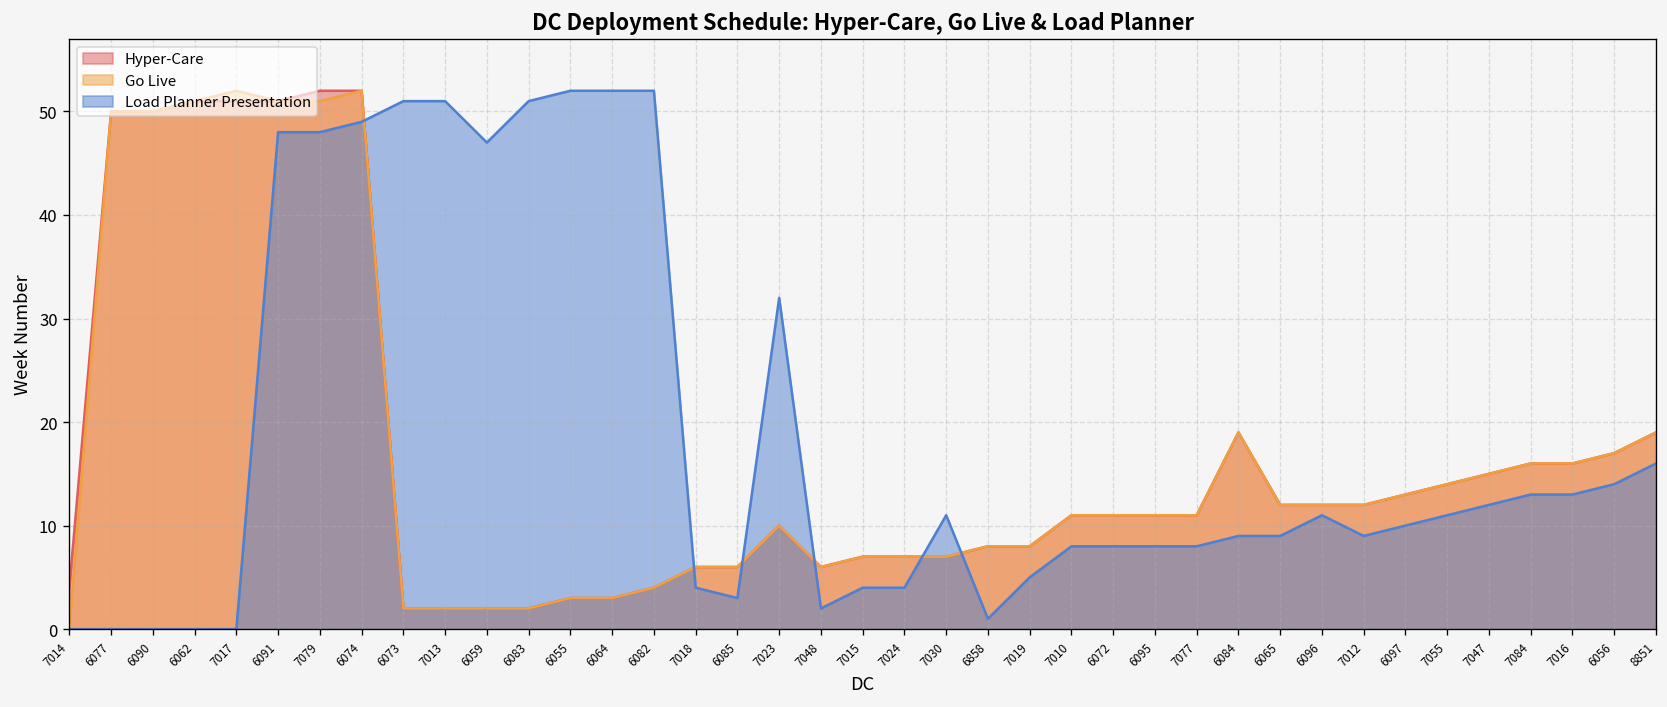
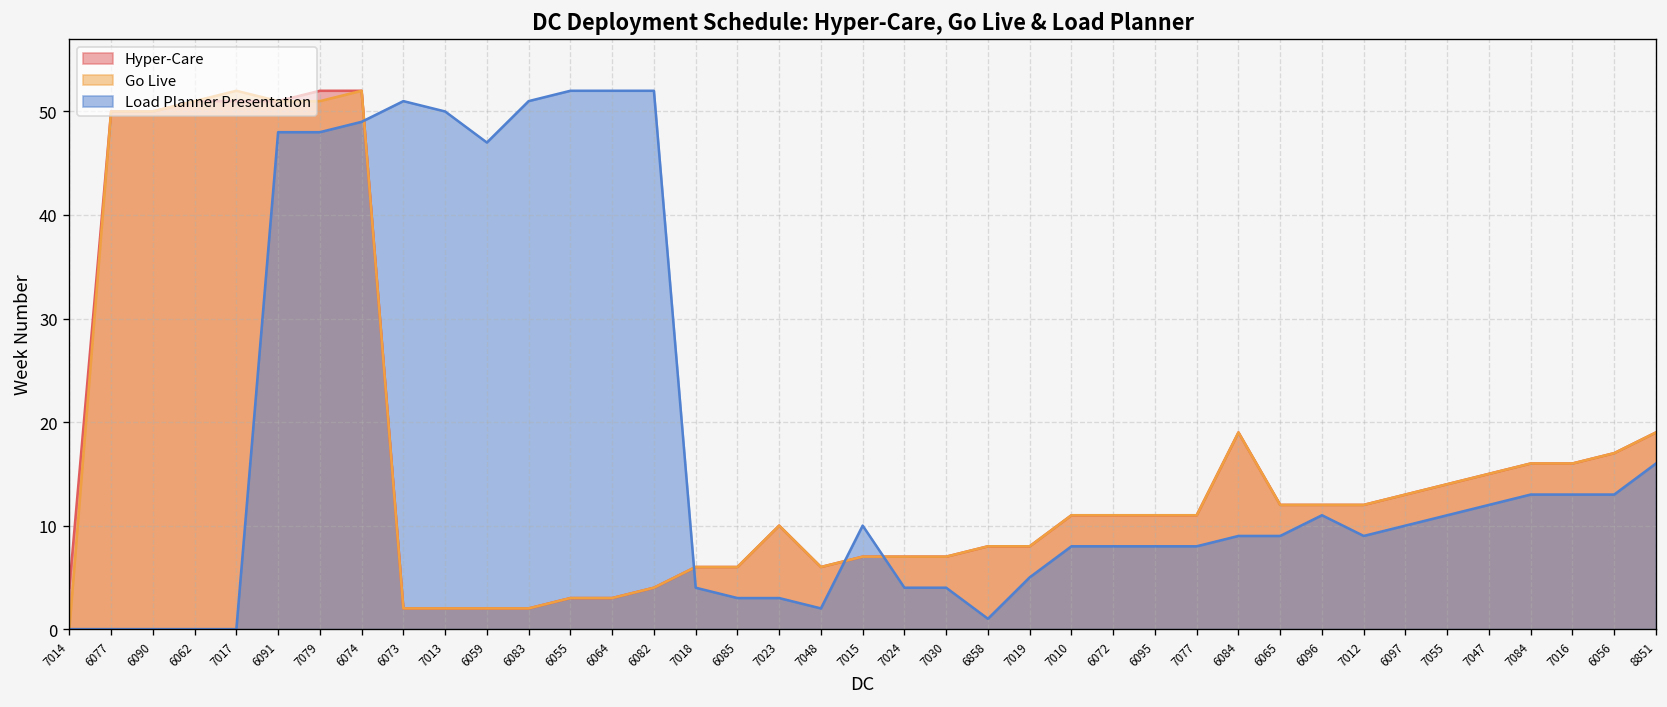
  {
    "Load Planner Presentation": {
      "6077": 0,
      "6090": 0,
      "6062": 0,
      "7017": 0,
      "6091": 48,
      "7079": 48,
      "6074": 49,
      "6073": 51,
-     "7013": 51,
+     "7013": 50,
      "6059": 47,
      "6083": 51,
      "6055": 52,
      "6064": 52,
      "6082": 52,
      "7018": 4,
      "6085": 3,
-     "7023": 32,
+     "7023": 3,
      "7048": 2,
-     "7015": 4,
+     "7015": 10,
      "7024": 4,
-     "7030": 11,
+     "7030": 4,
      "6858": 1,
      "7019": 5,
      "7010": 8,
      "6072": 8,
      "6095": 8,
      "7077": 8,
      "6084": 9,
      "6065": 9,
      "6096": 11,
      "7012": 9,
      "6097": 10,
      "7055": 11,
      "7047": 12,
      "7084": 13,
      "7016": 13,
-     "6056": 14,
+     "6056": 13,
      "8851": 16
    }
  }
